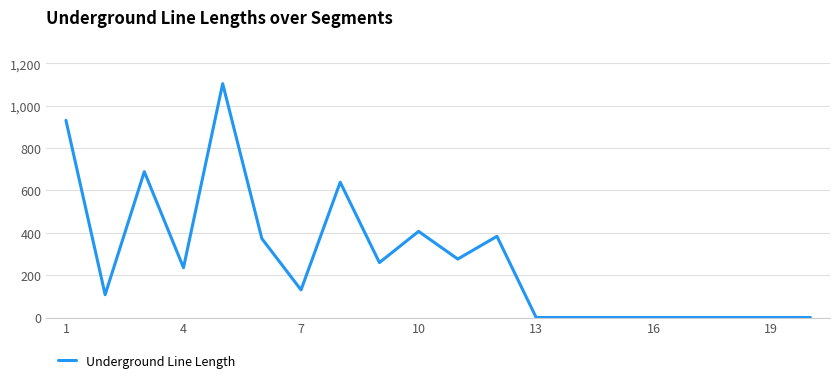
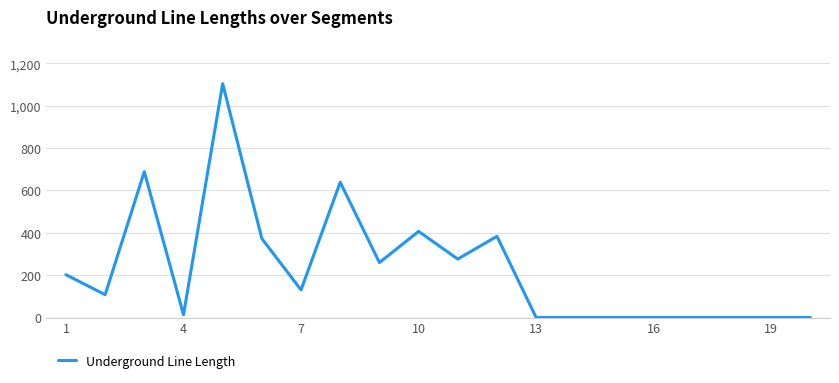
  {
-   "1": 930,
-   "4": 240,
+   "1": 200,
+   "4": 10,
    "7": 130,
    "10": 410,
    "13": 0,
    "16": 0,
    "19": 0
  }
